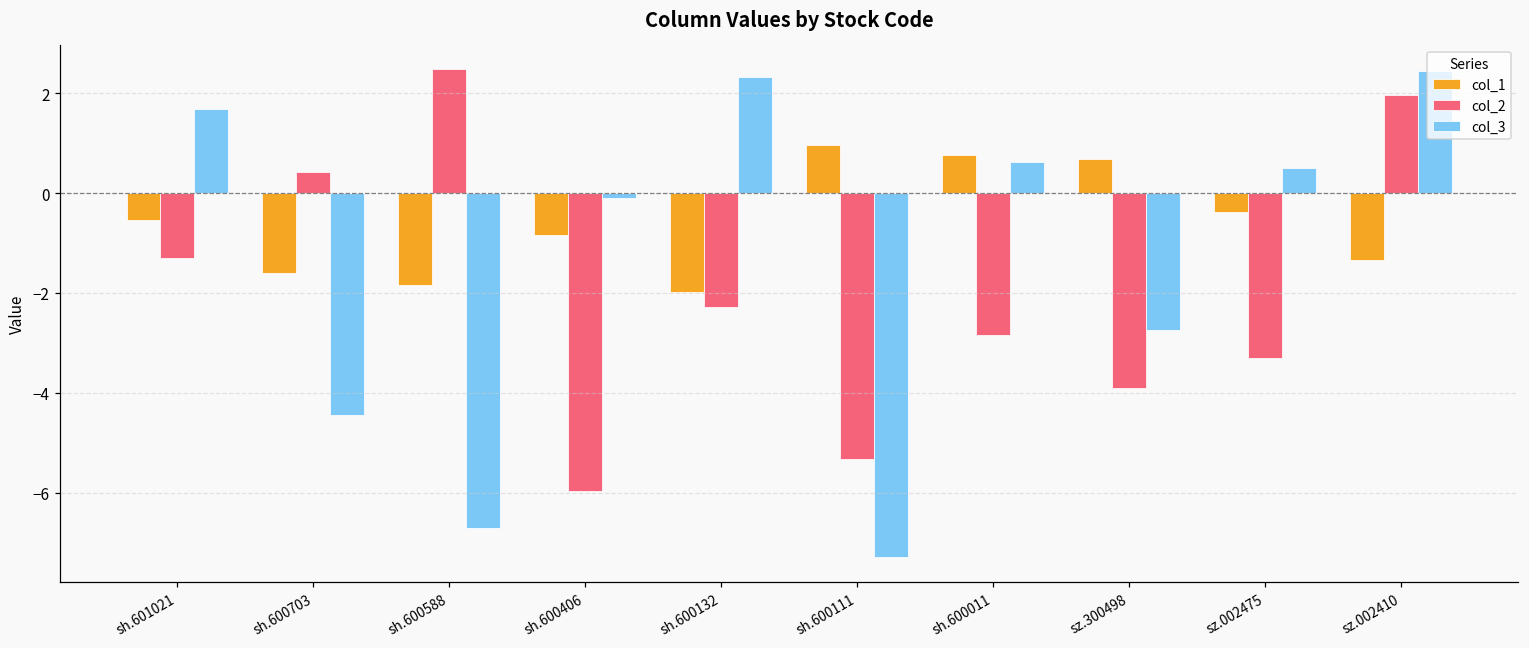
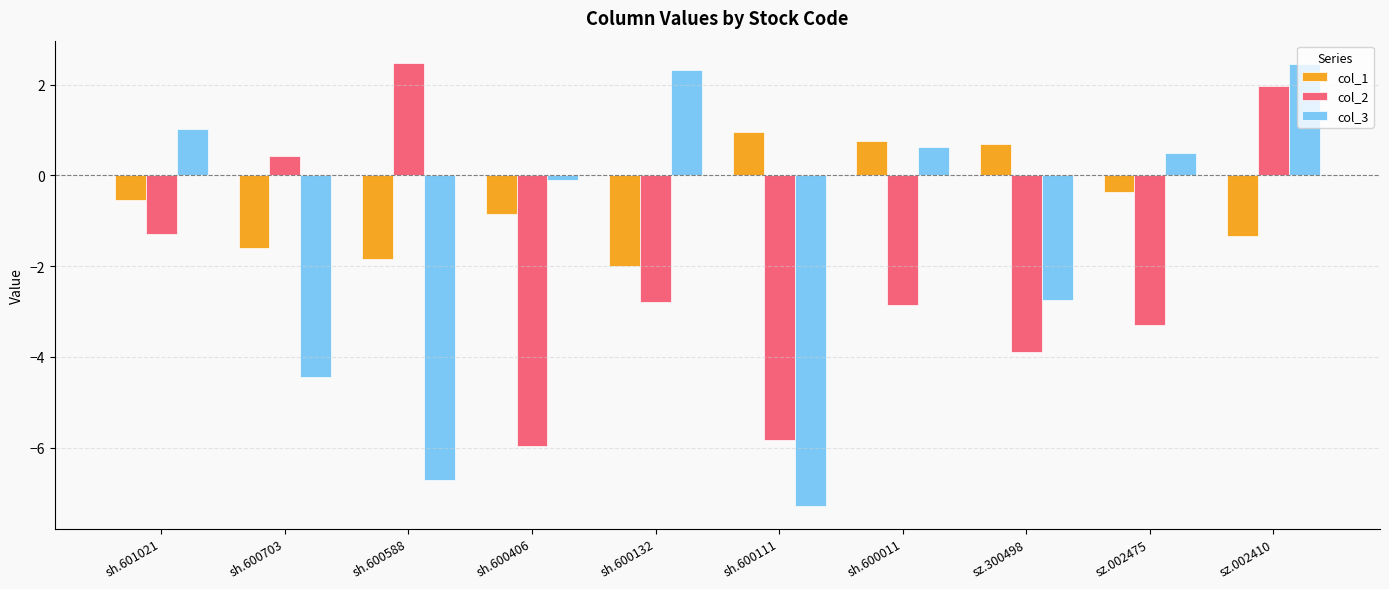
  {
    "col_1": {
      "sh.601021": -0.5,
      "sh.600703": -1.6,
      "sh.600588": -1.8,
      "sh.600406": -0.8,
      "sh.600132": -2.0,
      "sh.600111": 1.0,
      "sh.600011": 0.8,
      "sz.300498": 0.7,
      "sz.002475": -0.4,
      "sz.002410": -1.3
    },
    "col_2": {
      "sh.601021": -1.3,
      "sh.600703": 0.4,
      "sh.600588": 2.5,
      "sh.600406": -6.0,
-     "sh.600132": -2.3,
-     "sh.600111": -5.3,
+     "sh.600132": -2.8,
+     "sh.600111": -5.8,
      "sh.600011": -2.8,
      "sz.300498": -3.9,
      "sz.002475": -3.3,
      "sz.002410": 2.0
    },
    "col_3": {
-     "sh.601021": 1.7,
+     "sh.601021": 1.0,
      "sh.600703": -4.4,
      "sh.600588": -6.7,
      "sh.600406": -0.1,
      "sh.600132": 2.3,
      "sh.600111": -7.3,
      "sh.600011": 0.6,
      "sz.300498": -2.8,
      "sz.002475": 0.5
    }
  }
